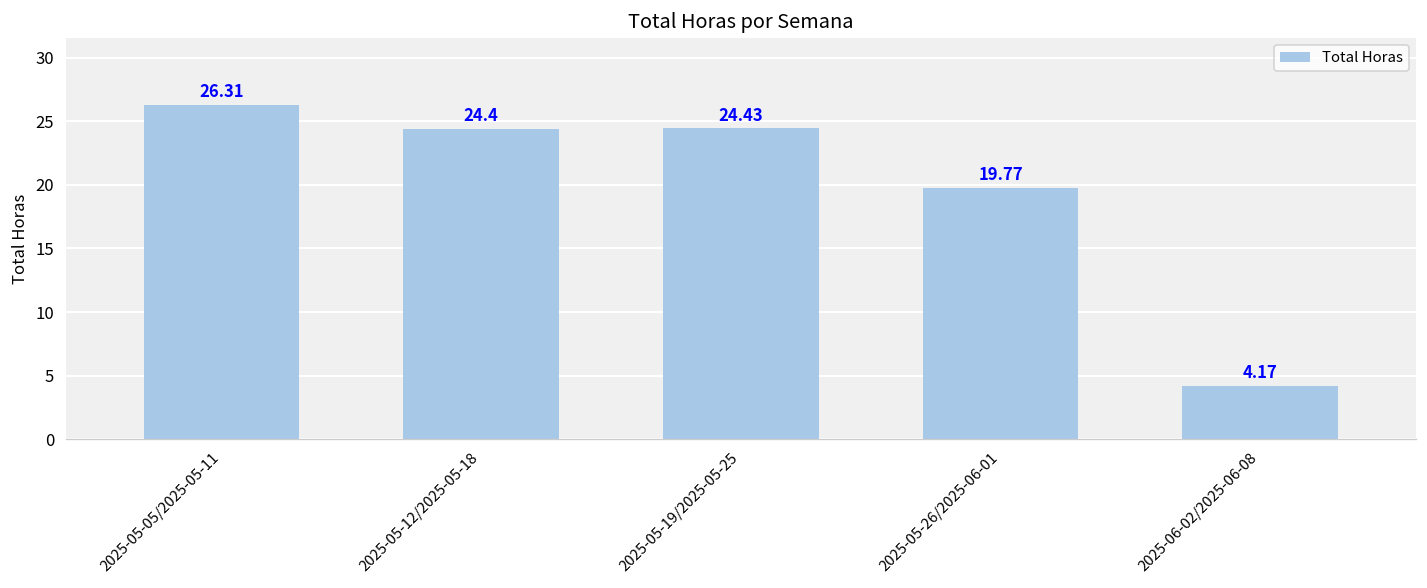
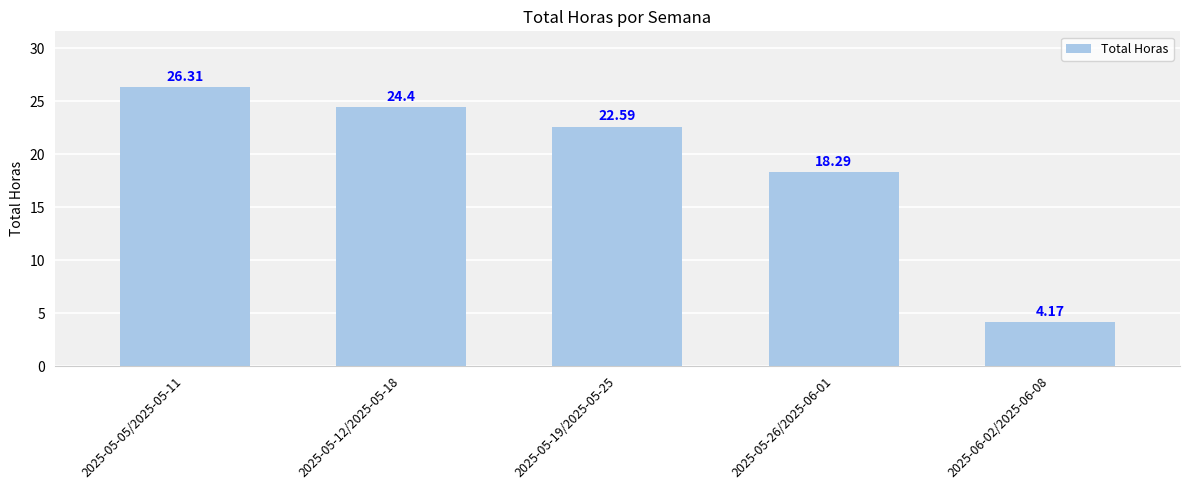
  {
    "2025-05-05/2025-05-11": 26.31,
    "2025-05-12/2025-05-18": 24.4,
-   "2025-05-19/2025-05-25": 24.43,
-   "2025-05-26/2025-06-01": 19.77,
+   "2025-05-19/2025-05-25": 22.59,
+   "2025-05-26/2025-06-01": 18.29,
    "2025-06-02/2025-06-08": 4.17
  }
